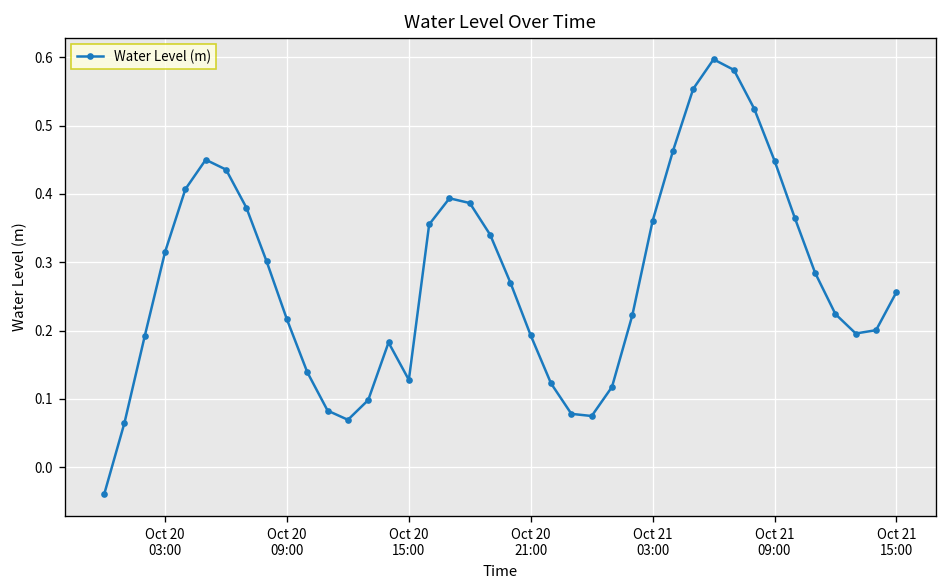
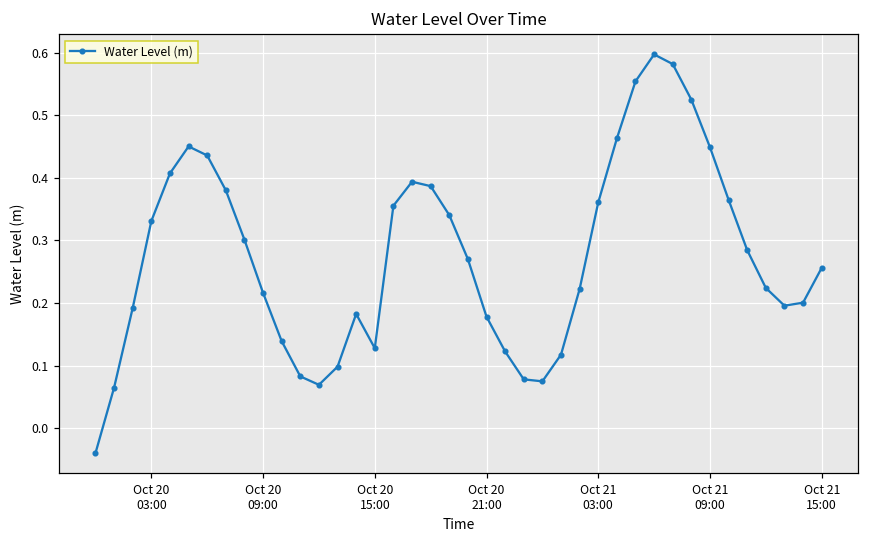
  {
-   "Oct 20 03:00": 0.32,
+   "Oct 20 03:00": 0.33,
    "Oct 20 09:00": 0.22,
    "Oct 20 15:00": 0.13,
-   "Oct 20 21:00": 0.19,
+   "Oct 20 21:00": 0.18,
    "Oct 21 03:00": 0.36,
    "Oct 21 09:00": 0.45,
    "Oct 21 15:00": 0.26
  }
